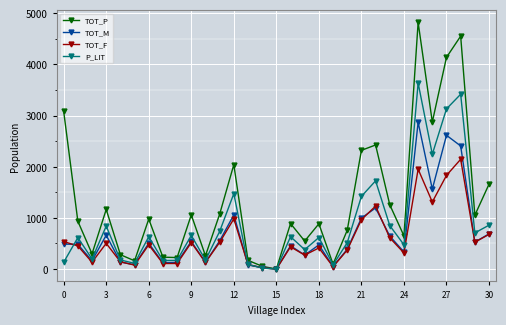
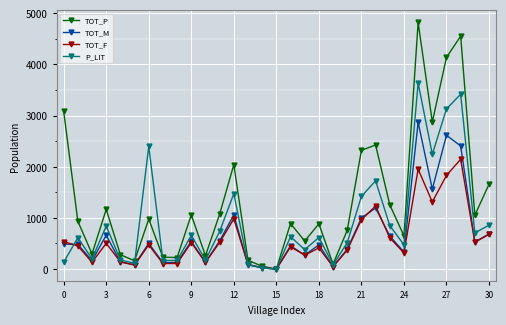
  {
    "TOT_P": {
      "0": 3100,
      "3": 1200,
      "6": 1000,
      "9": 1100,
      "12": 2000,
      "18": 900,
      "21": 2300,
      "24": 600,
      "27": 4100,
      "30": 1700
    },
    "TOT_M": {
      "3": 700,
      "12": 1100,
      "18": 500,
      "27": 2600
    },
    "TOT_F": {
      "3": 500,
      "12": 1000,
      "18": 400,
      "27": 1800
    },
    "P_LIT": {
      "0": 100,
      "3": 800,
-     "6": 600,
+     "6": 2400,
      "9": 700,
      "12": 1500,
      "18": 600,
      "21": 1400,
      "24": 500,
      "27": 3100,
      "30": 900
    }
  }
